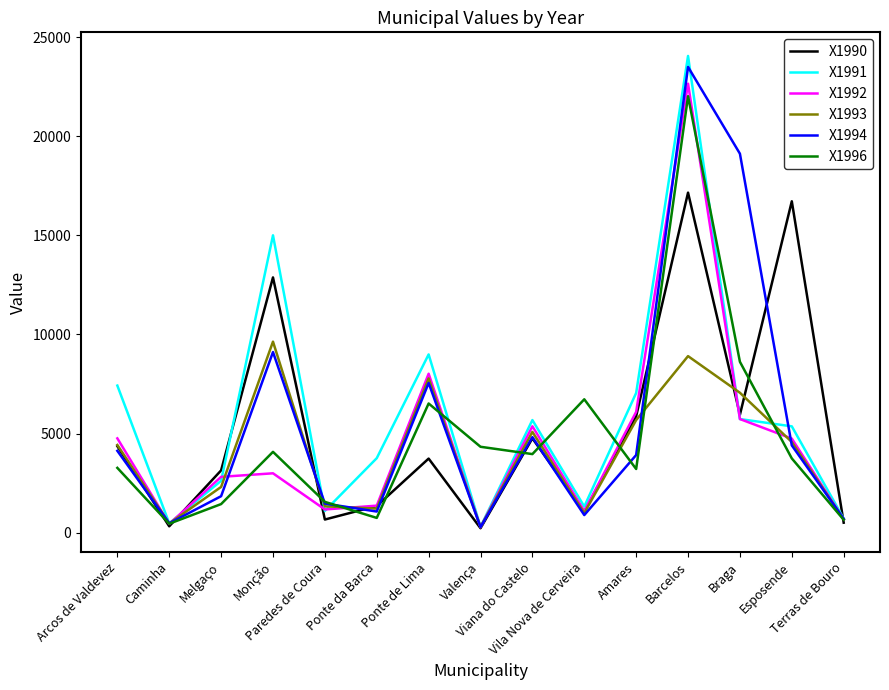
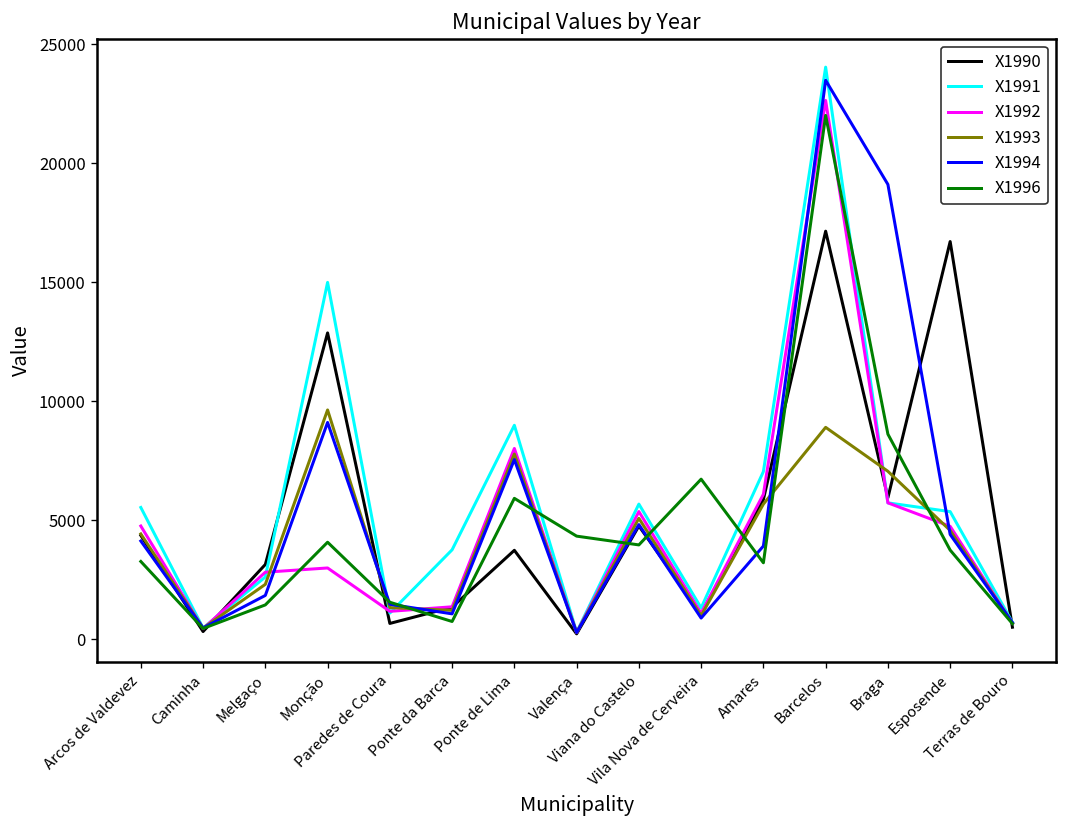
  {
    "X1990": {
      "Melgaço": 3100,
      "Monção": 12900,
      "Paredes de Coura": 700,
      "Ponte de Lima": 3700,
      "Amares": 5900,
      "Barcelos": 17200,
      "Braga": 6000,
      "Esposende": 16700,
      "Terras de Bouro": 500
    },
    "X1991": {
-     "Arcos de Valdevez": 7400,
+     "Arcos de Valdevez": 5500,
      "Melgaço": 2600,
      "Monção": 15000,
      "Ponte da Barca": 3800,
      "Ponte de Lima": 9000,
      "Viana do Castelo": 5700,
      "Vila Nova de Cerveira": 1300,
      "Amares": 7100,
      "Barcelos": 24000,
      "Esposende": 5400
    },
    "X1992": {
      "Arcos de Valdevez": 4800,
      "Melgaço": 2800,
      "Monção": 3000,
      "Ponte de Lima": 8000,
      "Viana do Castelo": 5400,
      "Amares": 6100,
      "Barcelos": 22600,
      "Esposende": 4800
    },
    "X1993": {
      "Melgaço": 2300,
      "Monção": 9600,
      "Paredes de Coura": 1300,
      "Ponte da Barca": 1200,
      "Ponte de Lima": 7800,
      "Viana do Castelo": 5100,
      "Amares": 5700,
      "Barcelos": 8900,
      "Braga": 7100,
      "Esposende": 4600
    },
    "X1994": {
      "Arcos de Valdevez": 4100,
      "Melgaço": 1800,
      "Monção": 9100,
      "Ponte da Barca": 1100,
      "Ponte de Lima": 7600,
      "Amares": 3900,
      "Barcelos": 23500,
      "Braga": 19100,
      "Esposende": 4400
    },
    "X1996": {
      "Arcos de Valdevez": 3300,
      "Melgaço": 1400,
      "Monção": 4100,
      "Ponte da Barca": 700,
-     "Ponte de Lima": 6500,
+     "Ponte de Lima": 5900,
      "Valença": 4300,
      "Viana do Castelo": 4000,
      "Vila Nova de Cerveira": 6700,
      "Amares": 3200,
      "Barcelos": 22000,
      "Braga": 8600,
      "Esposende": 3800
    }
  }
